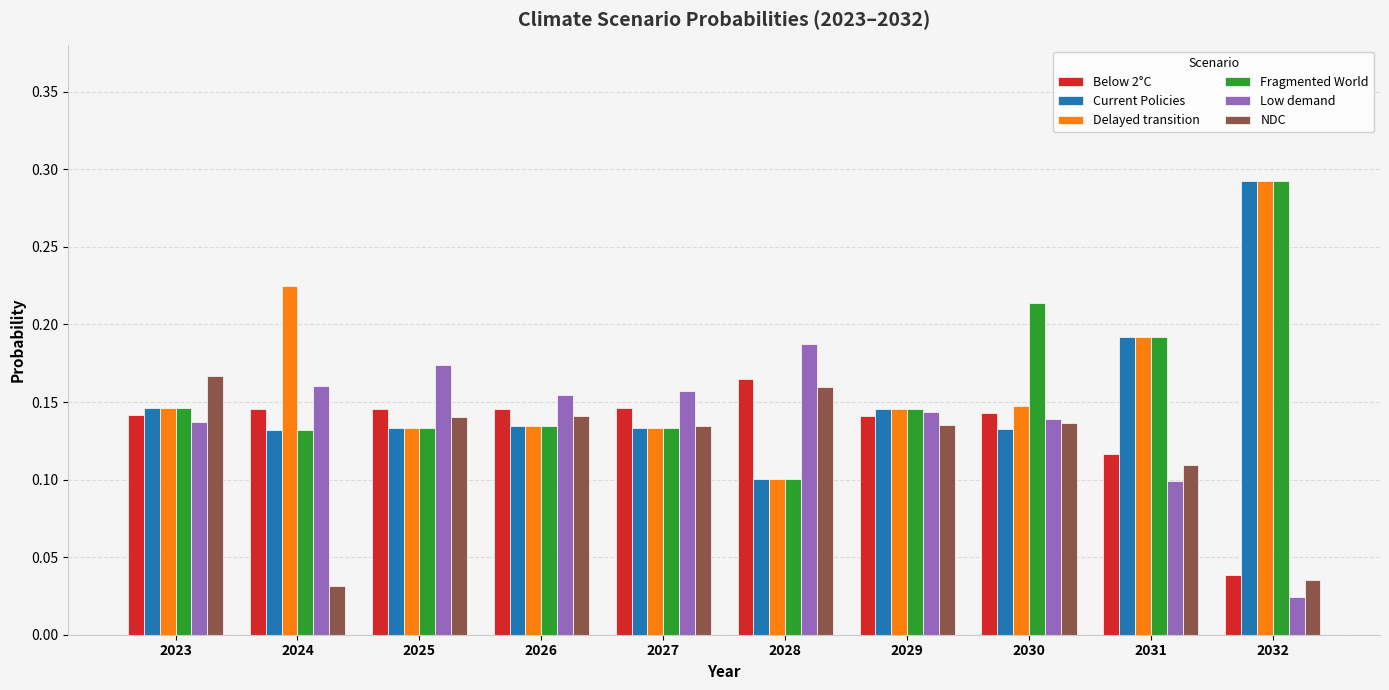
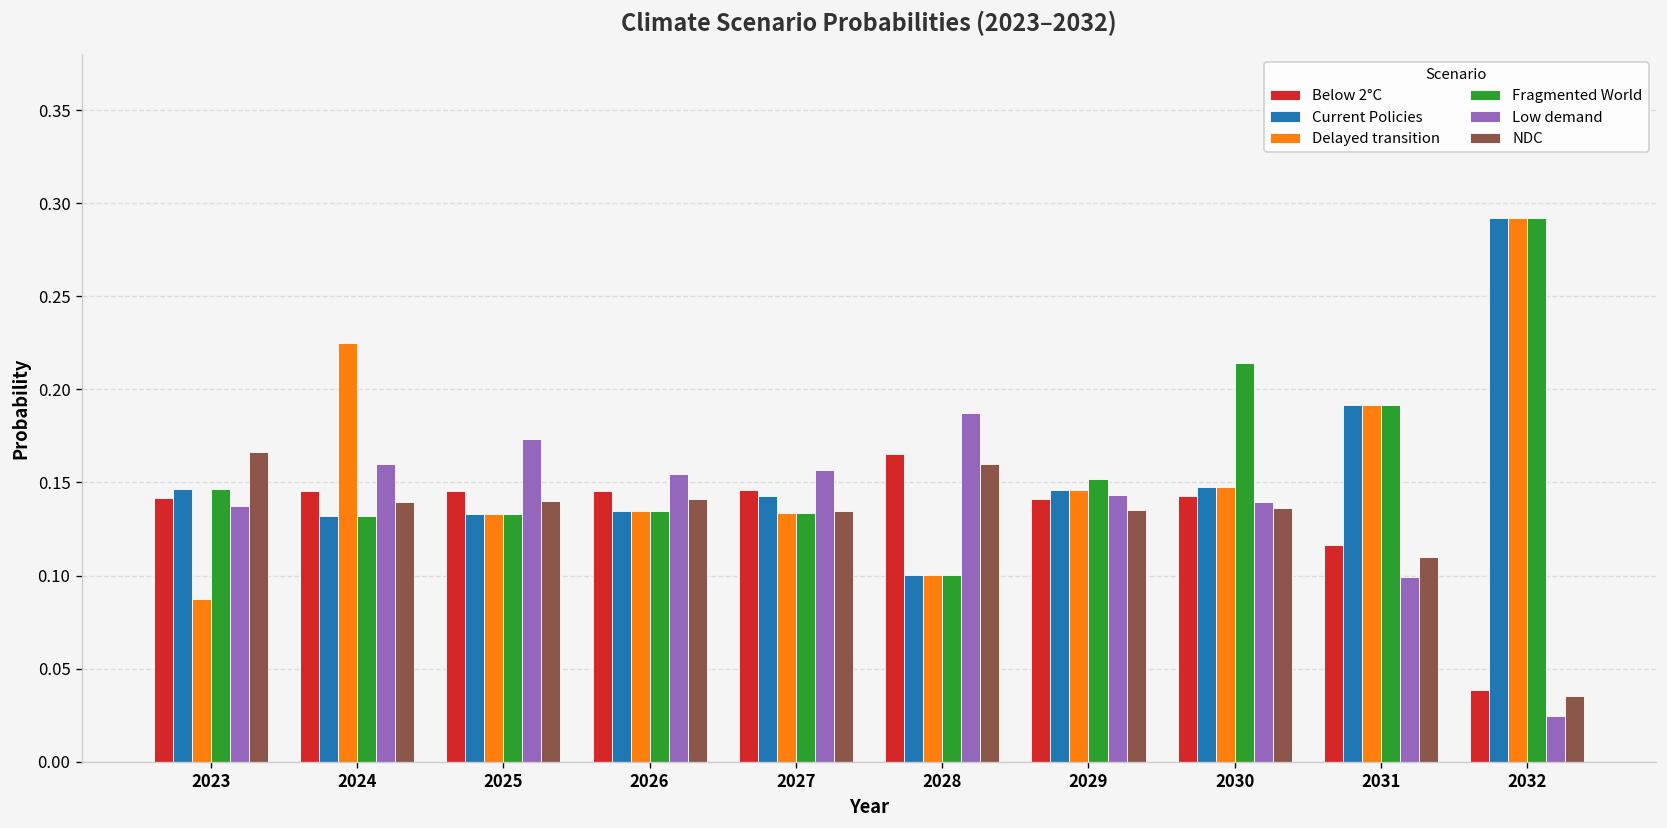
  {
    "Below 2°C": {
      "2023": 0.142,
      "2024": 0.146,
      "2025": 0.146,
      "2026": 0.145,
      "2027": 0.146,
      "2028": 0.165,
      "2029": 0.141,
      "2030": 0.143,
      "2031": 0.116,
      "2032": 0.038
    },
    "Current Policies": {
      "2023": 0.146,
      "2024": 0.132,
      "2025": 0.133,
      "2026": 0.135,
-     "2027": 0.133,
+     "2027": 0.143,
      "2028": 0.100,
      "2029": 0.146,
-     "2030": 0.133,
+     "2030": 0.147,
      "2031": 0.192,
      "2032": 0.292
    },
    "Delayed transition": {
-     "2023": 0.146,
+     "2023": 0.087,
      "2024": 0.225,
      "2025": 0.133,
      "2026": 0.135,
      "2027": 0.133,
      "2028": 0.100,
      "2029": 0.146,
      "2030": 0.147,
      "2031": 0.192,
      "2032": 0.292
    },
    "Fragmented World": {
      "2023": 0.146,
      "2024": 0.132,
      "2025": 0.133,
      "2026": 0.135,
      "2027": 0.133,
      "2028": 0.100,
-     "2029": 0.146,
+     "2029": 0.152,
      "2030": 0.214,
      "2031": 0.192,
      "2032": 0.292
    },
    "Low demand": {
      "2023": 0.137,
      "2024": 0.160,
      "2025": 0.174,
      "2026": 0.155,
      "2027": 0.157,
      "2028": 0.187,
      "2029": 0.143,
      "2030": 0.139,
      "2031": 0.099,
      "2032": 0.025
    },
    "NDC": {
      "2023": 0.167,
-     "2024": 0.031,
+     "2024": 0.139,
      "2025": 0.140,
      "2026": 0.141,
      "2027": 0.135,
      "2028": 0.160,
      "2029": 0.135,
      "2030": 0.136,
      "2031": 0.110,
      "2032": 0.035
    }
  }
